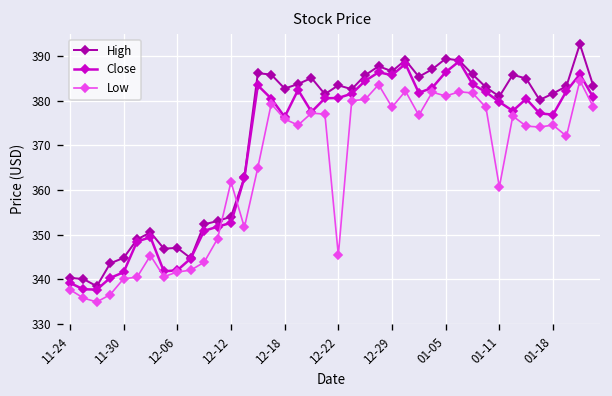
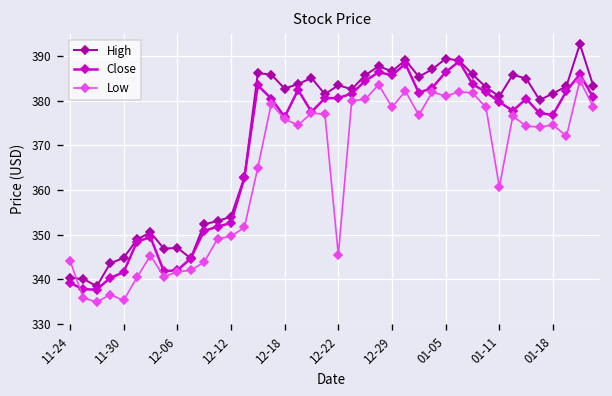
  {
    "Low": {
-     "11-24": 338,
-     "11-30": 340,
-     "12-12": 362,
+     "11-24": 344,
+     "11-30": 335,
+     "12-12": 350,
      "12-22": 345,
      "12-29": 379,
      "01-05": 381,
      "01-11": 361,
      "01-18": 375
    }
  }
